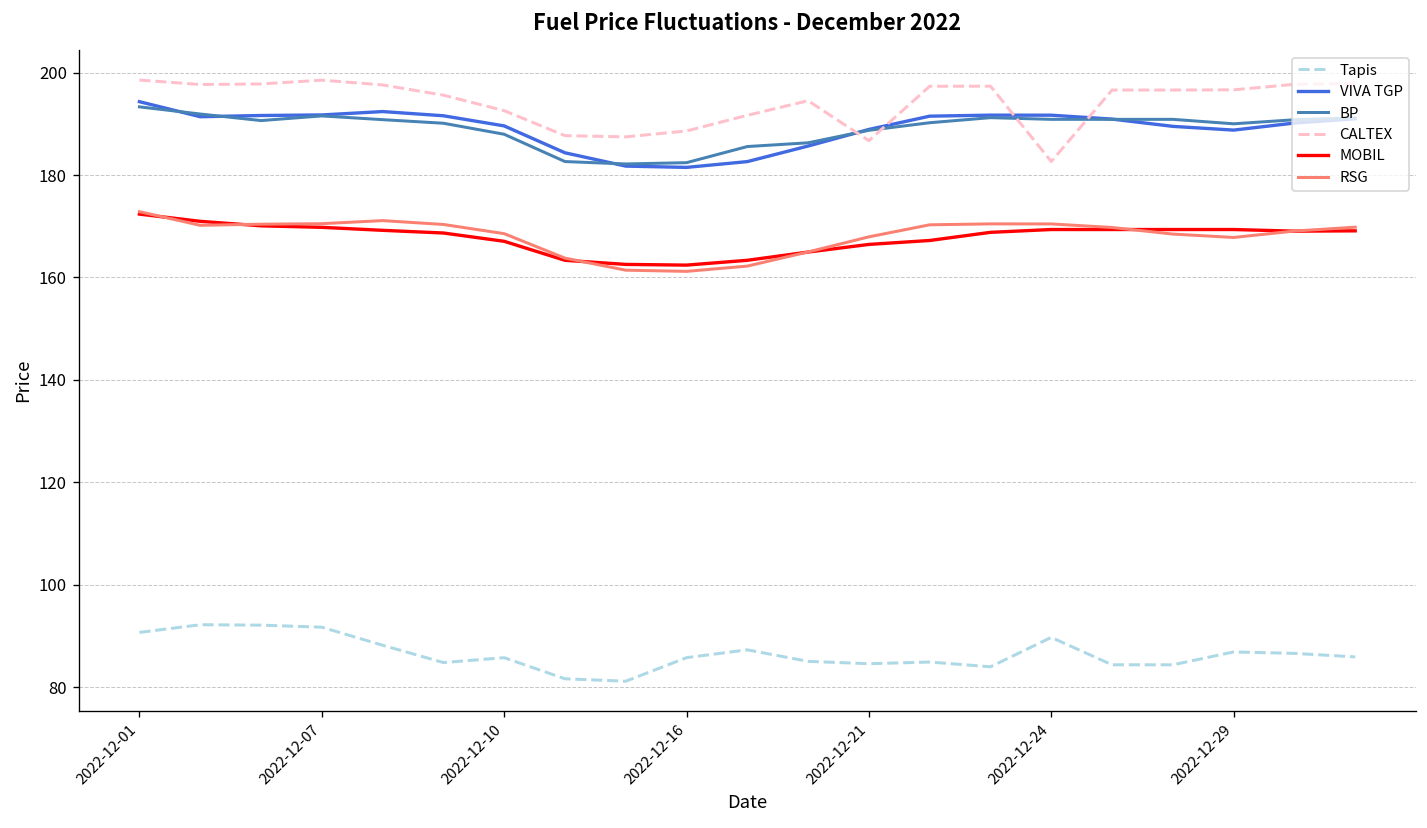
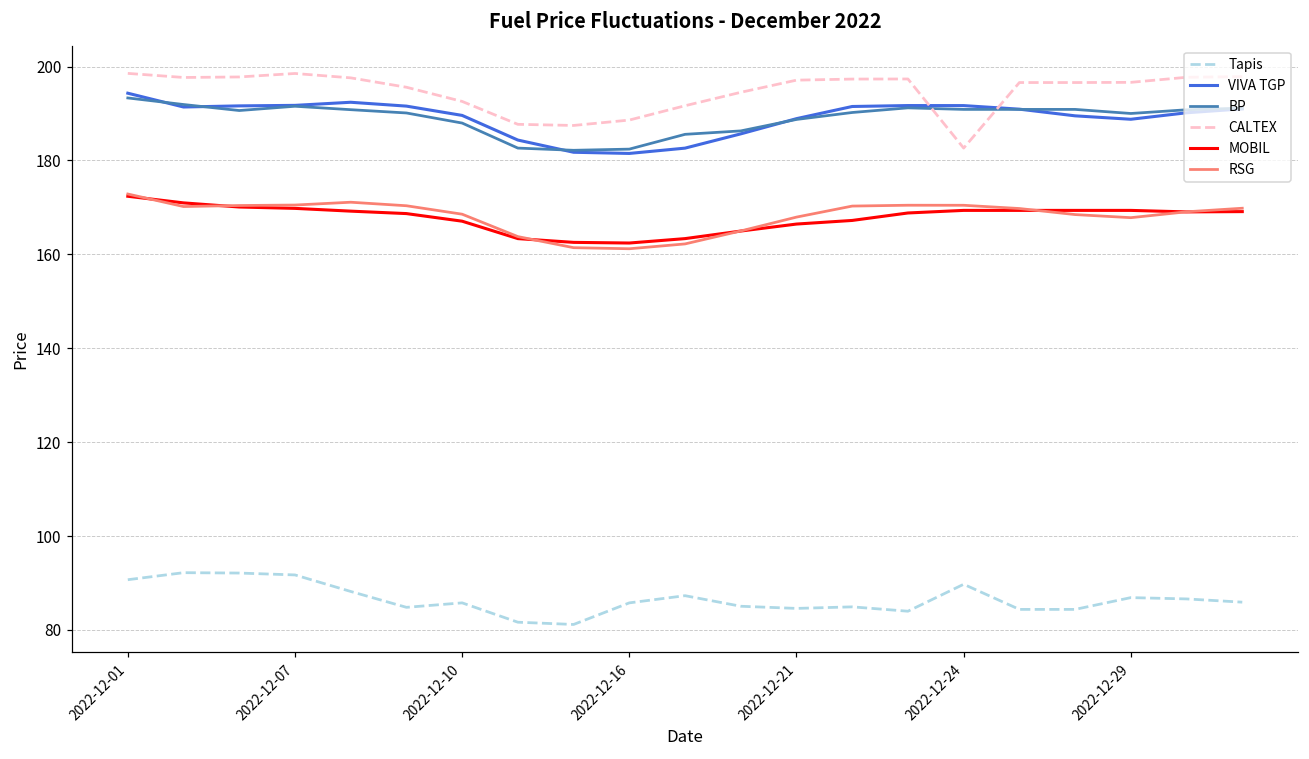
  {
    "Tapis": {
      "2022-12-01": 91,
      "2022-12-07": 92,
      "2022-12-10": 86,
      "2022-12-16": 86,
      "2022-12-21": 85,
      "2022-12-24": 90,
      "2022-12-29": 87
    },
    "CALTEX": {
      "2022-12-01": 199,
      "2022-12-07": 199,
      "2022-12-10": 193,
      "2022-12-16": 189,
-     "2022-12-21": 187,
+     "2022-12-21": 197,
      "2022-12-24": 183,
      "2022-12-29": 197
    },
    "MOBIL": {
      "2022-12-07": 170,
      "2022-12-10": 167,
      "2022-12-16": 162,
      "2022-12-21": 166,
      "2022-12-24": 169,
      "2022-12-29": 169
    },
    "RSG": {
      "2022-12-07": 171,
      "2022-12-10": 169,
      "2022-12-16": 161,
      "2022-12-21": 168,
      "2022-12-24": 170,
      "2022-12-29": 168
    }
  }
